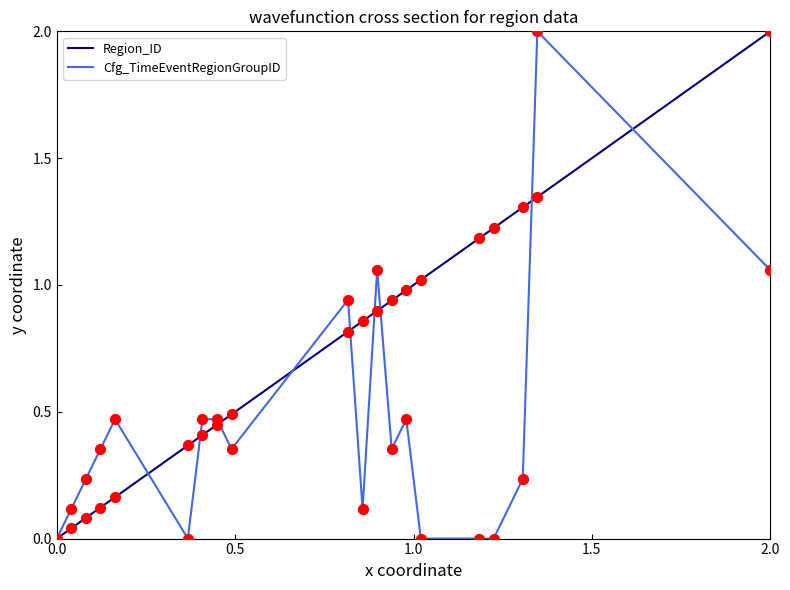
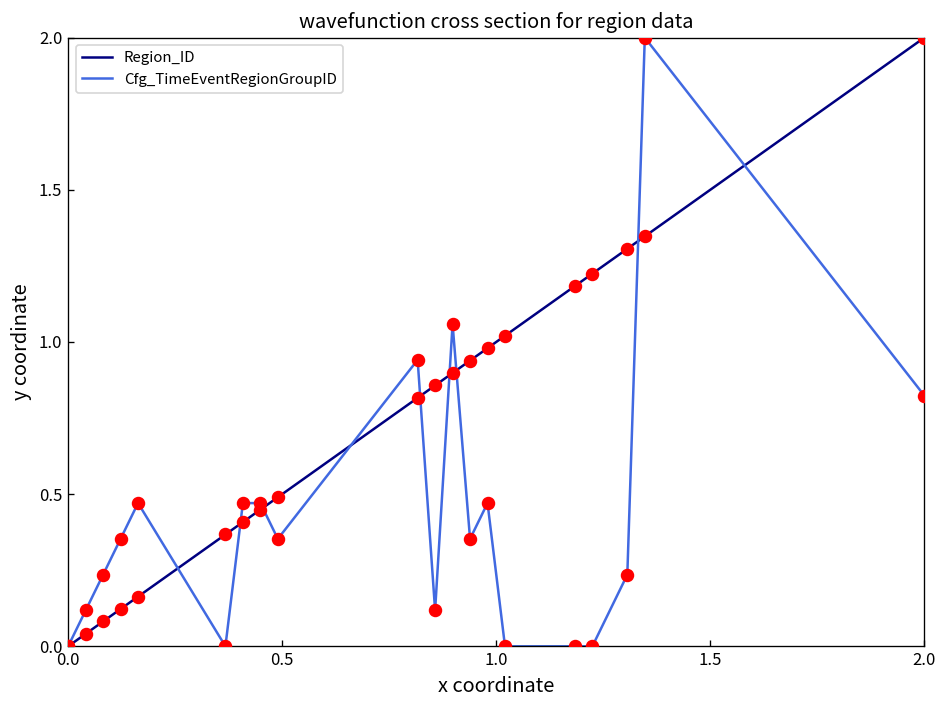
  {
    "Region_ID": {
      "2.0": 2.00
    },
    "Cfg_TimeEventRegionGroupID": {
-     "2.0": 1.06
+     "2.0": 0.82
    }
  }
